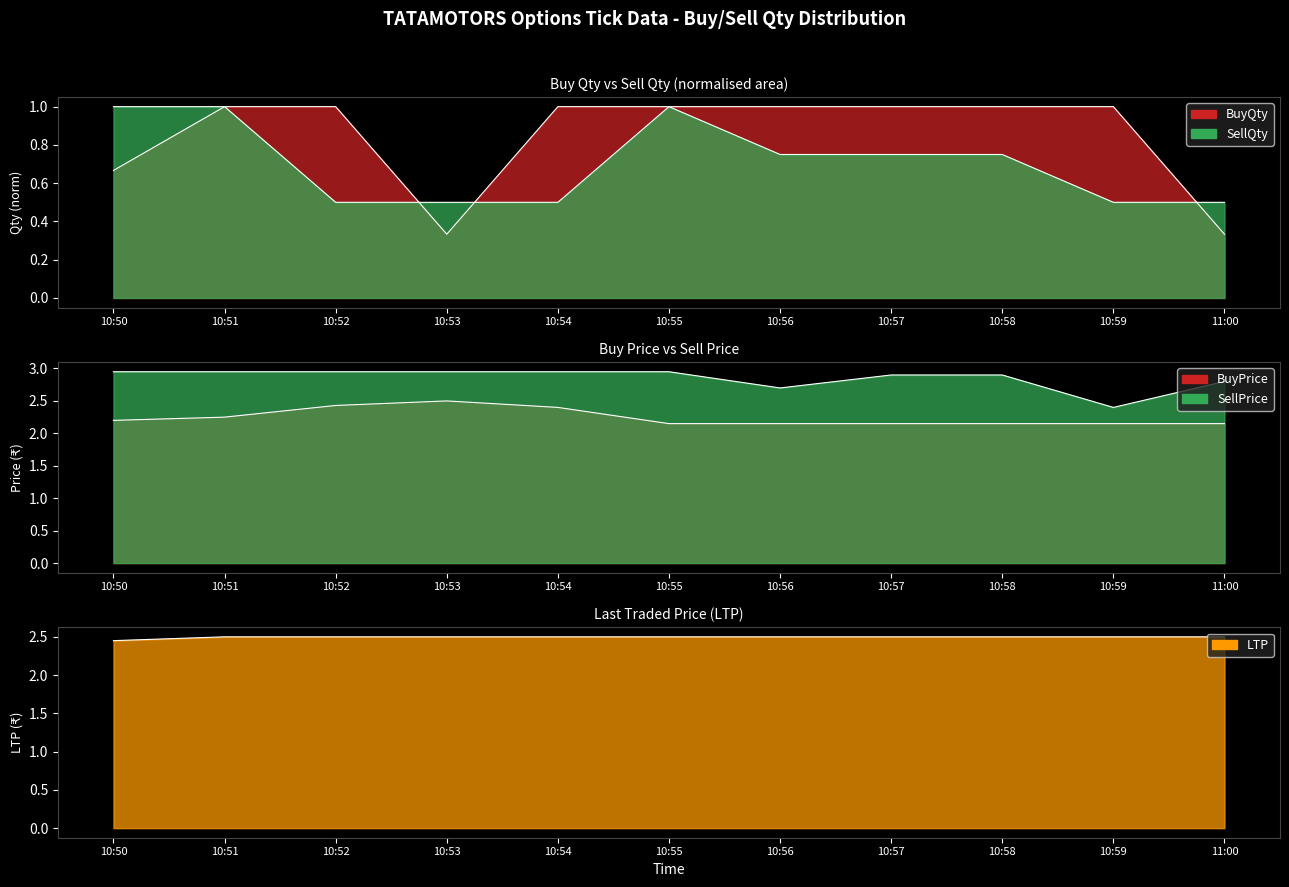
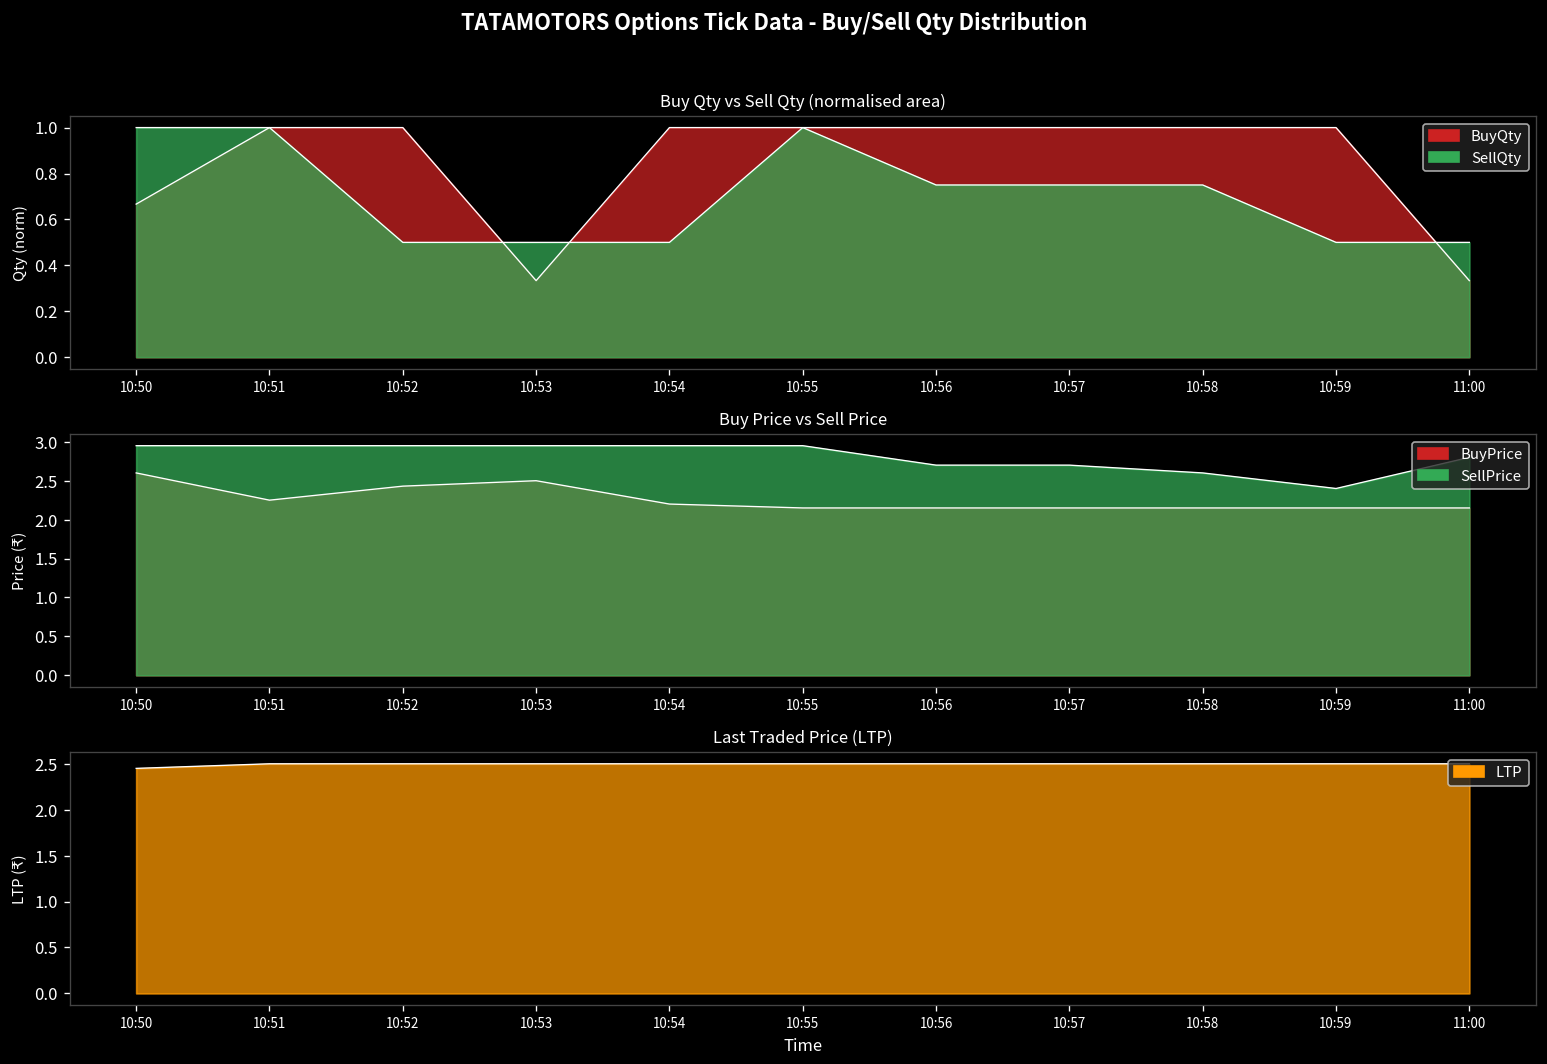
  {
    "Buy Qty vs Sell Qty (normalised area)": {
      "BuyQty": {
        "10:50": 0.67,
        "10:52": 1.00,
        "10:53": 0.33,
        "10:54": 1.00,
        "10:56": 1.00,
        "10:57": 1.00,
        "10:58": 1.00,
        "10:59": 1.00,
        "11:00": 0.33
      },
      "SellQty": {
        "10:50": 1.00,
        "10:52": 0.50,
        "10:53": 0.50,
        "10:54": 0.50,
        "10:56": 0.75,
        "10:57": 0.75,
        "10:58": 0.75,
        "10:59": 0.50,
        "11:00": 0.50
      }
    },
    "Buy Price vs Sell Price": {
      "BuyPrice": {
-       "10:50": 2.2,
+       "10:50": 2.6,
        "10:51": 2.3,
        "10:52": 2.4,
        "10:53": 2.5,
-       "10:54": 2.4,
+       "10:54": 2.2,
        "10:55": 2.2,
        "10:56": 2.2,
        "10:57": 2.2,
        "10:58": 2.2,
        "10:59": 2.2,
        "11:00": 2.2
      },
      "SellPrice": {
        "10:50": 3.0,
        "10:51": 3.0,
        "10:52": 3.0,
        "10:53": 3.0,
        "10:54": 3.0,
        "10:55": 3.0,
        "10:56": 2.7,
-       "10:57": 2.9,
-       "10:58": 2.9,
+       "10:57": 2.7,
+       "10:58": 2.6,
        "10:59": 2.4
      }
    },
    "Last Traded Price (LTP)": {
      "10:50": 2.5,
      "10:51": 2.5,
      "10:52": 2.5,
      "10:53": 2.5,
      "10:54": 2.5,
      "10:55": 2.5,
      "10:56": 2.5,
      "10:57": 2.5,
      "10:58": 2.5,
      "10:59": 2.5
    }
  }
